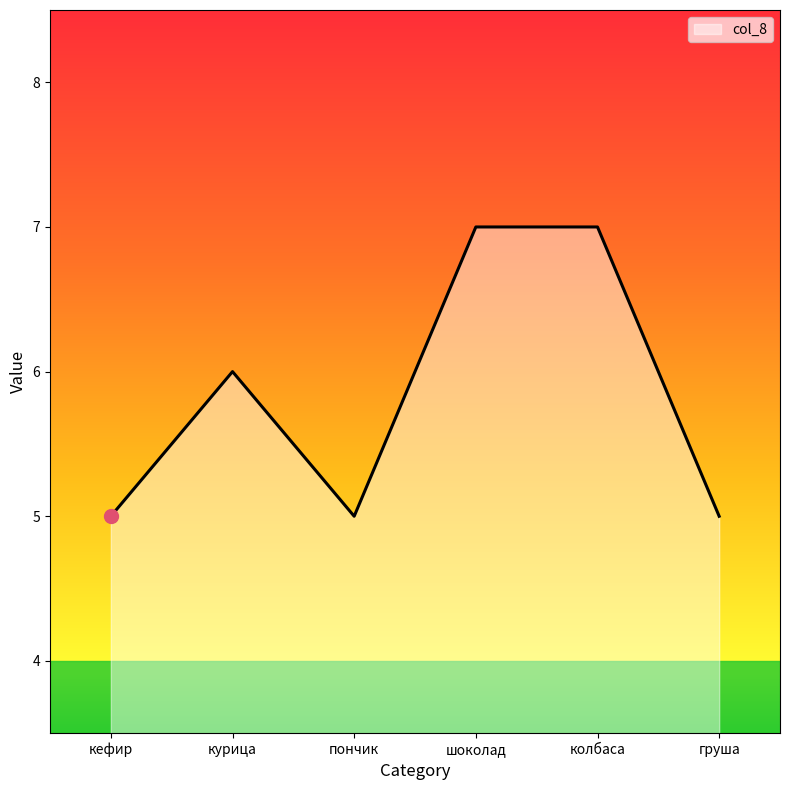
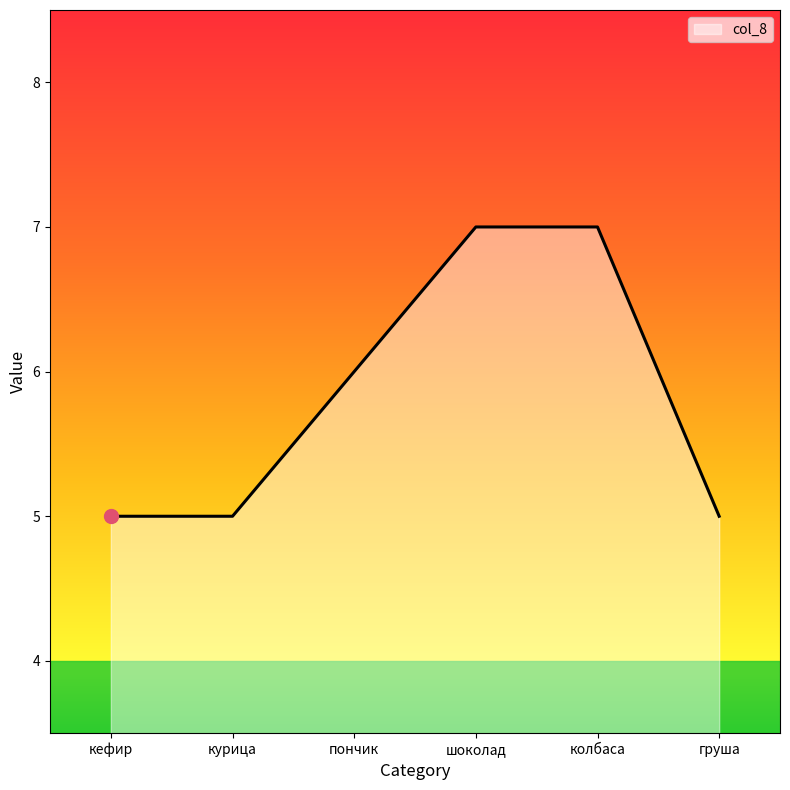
  {
    "col_8": {
-     "курица": 6,
-     "пончик": 5,
+     "курица": 5,
+     "пончик": 6,
      "шоколад": 7,
      "колбаса": 7,
      "груша": 5
    }
  }
